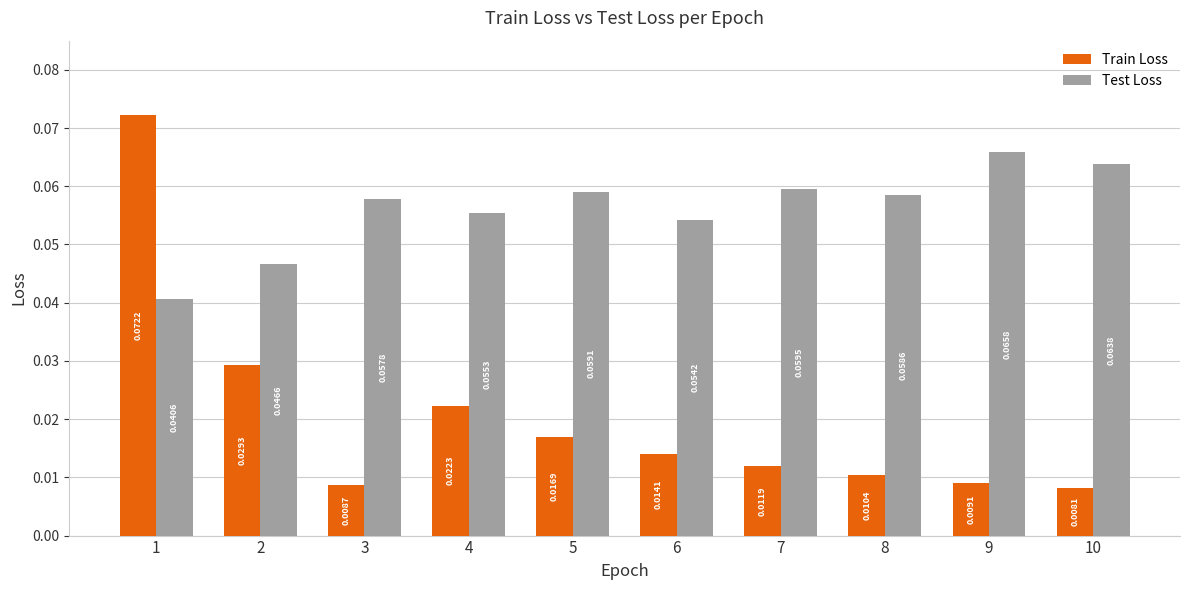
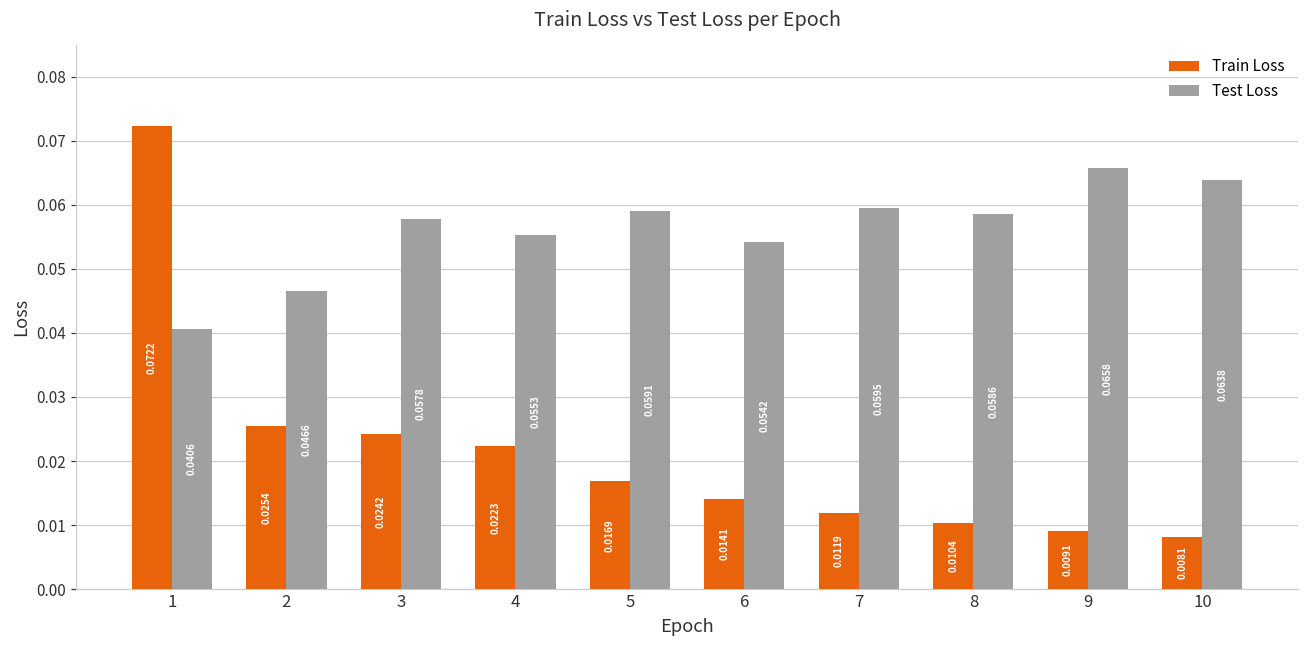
  {
    "Train Loss": {
      "1": 0.0722,
-     "2": 0.0293,
-     "3": 0.0087,
+     "2": 0.0254,
+     "3": 0.0242,
      "4": 0.0223,
      "5": 0.0169,
      "6": 0.0141,
      "7": 0.0119,
      "8": 0.0104,
      "9": 0.0091,
      "10": 0.0081
    },
    "Test Loss": {
      "1": 0.0406,
      "2": 0.0466,
      "3": 0.0578,
      "4": 0.0553,
      "5": 0.0591,
      "6": 0.0542,
      "7": 0.0595,
      "8": 0.0586,
      "9": 0.0658,
      "10": 0.0638
    }
  }
